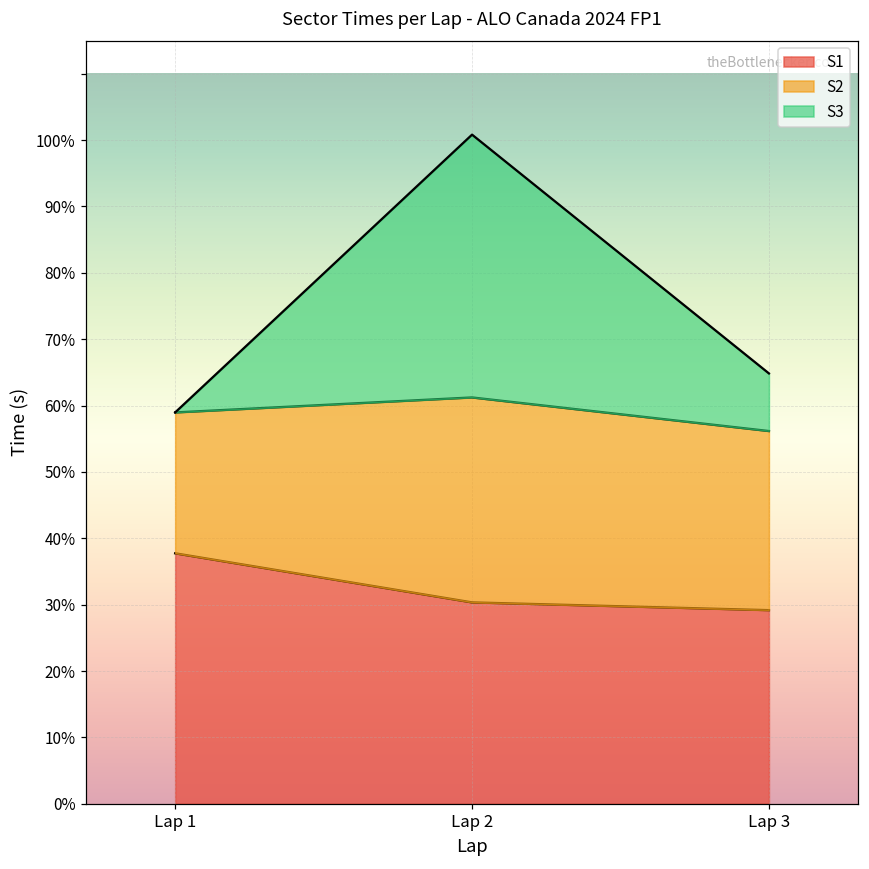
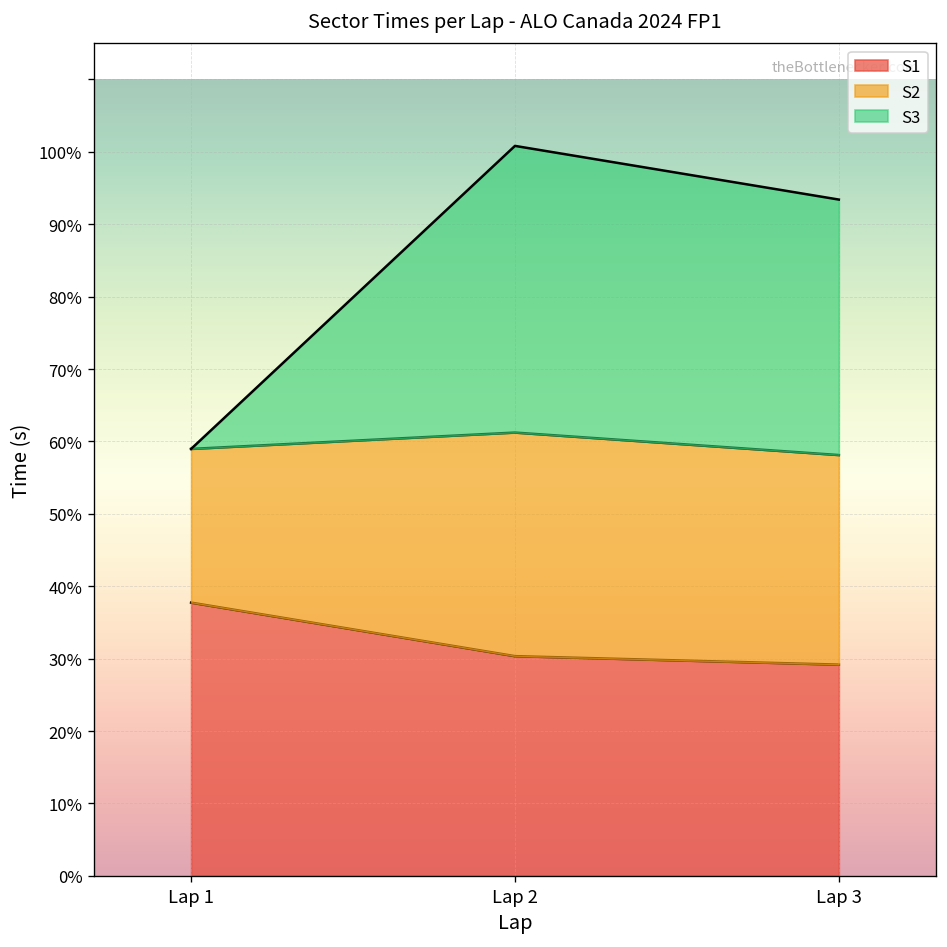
  {
    "S1": {
      "Lap 1": "38%",
      "Lap 2": "30%",
      "Lap 3": "29%"
    },
    "S2": {
      "Lap 2": "31%",
-     "Lap 3": "27%"
+     "Lap 3": "29%"
    },
    "S3": {
      "Lap 2": "40%",
-     "Lap 3": "9%"
+     "Lap 3": "35%"
    }
  }
